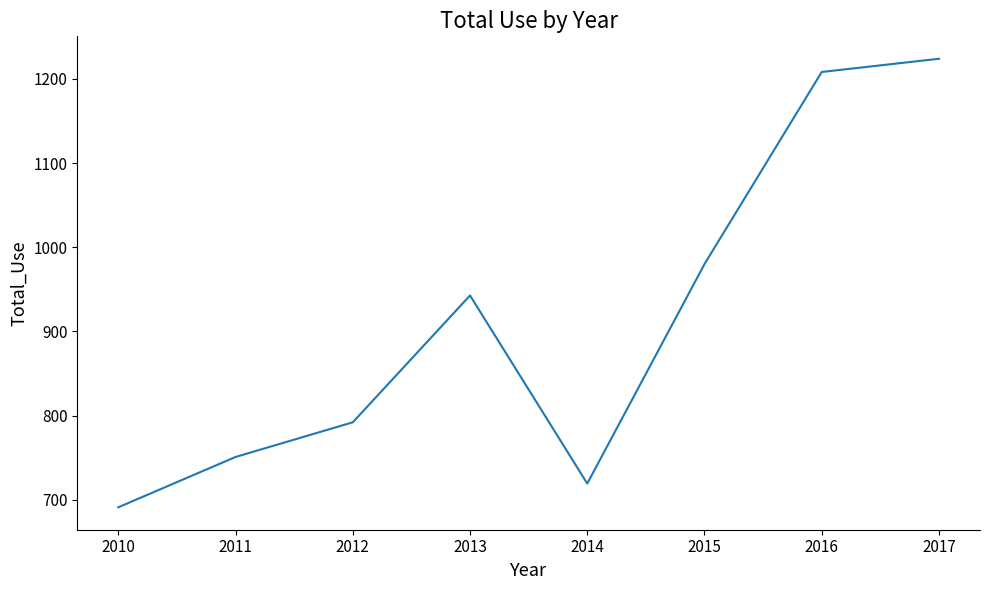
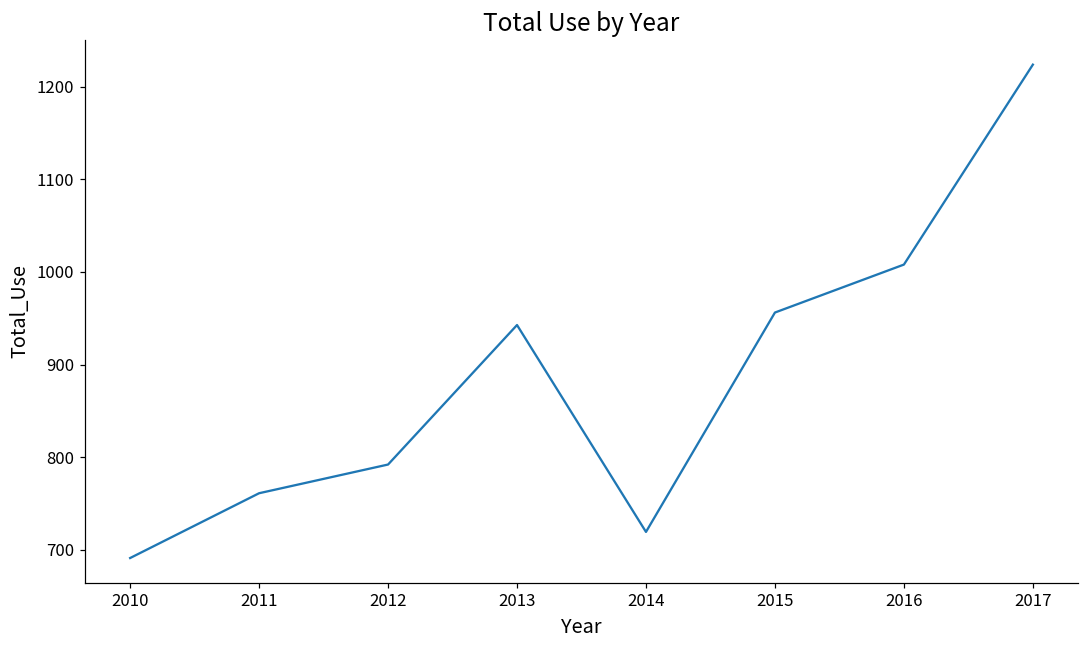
  {
    "2010": 690,
-   "2011": 750,
+   "2011": 760,
    "2012": 790,
    "2013": 940,
    "2014": 720,
-   "2015": 980,
-   "2016": 1210,
+   "2015": 960,
+   "2016": 1010,
    "2017": 1220
  }
